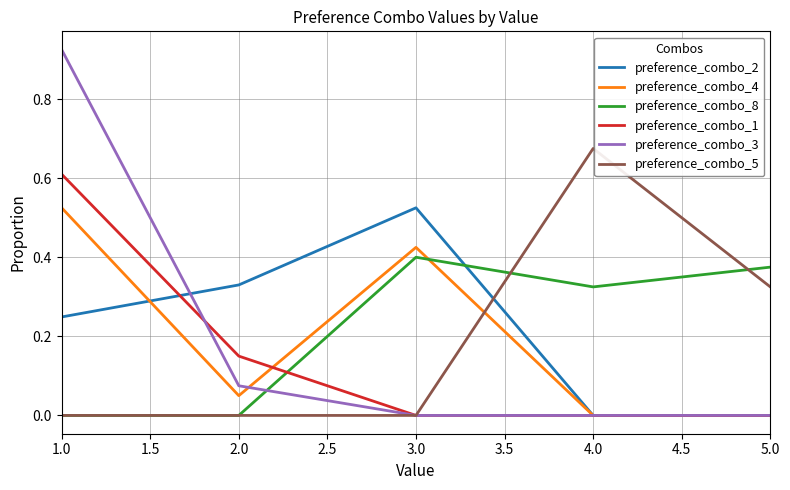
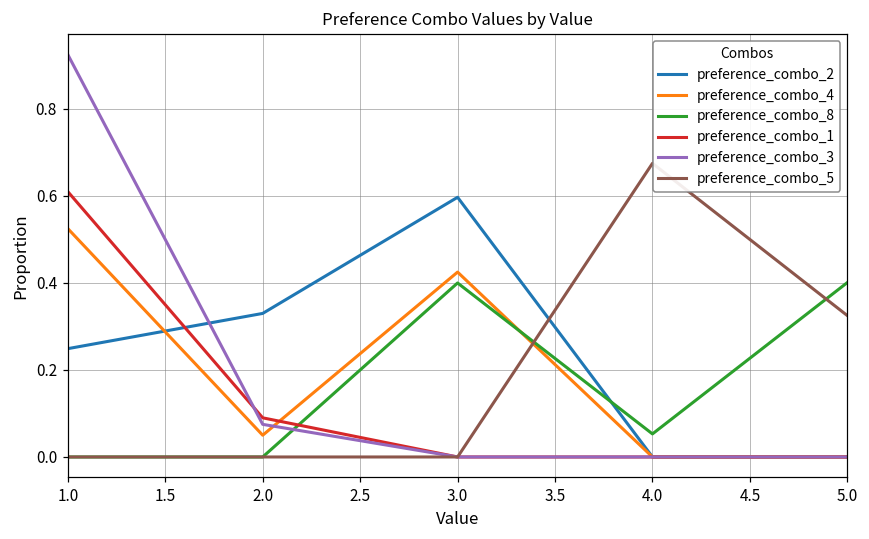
  {
    "preference_combo_2": {
      "1.0": 0.25,
      "2.0": 0.33,
-     "3.0": 0.53
+     "3.0": 0.60
    },
    "preference_combo_4": {
      "1.0": 0.53,
      "2.0": 0.05,
      "3.0": 0.43
    },
    "preference_combo_8": {
      "3.0": 0.40,
-     "4.0": 0.33,
-     "5.0": 0.38
+     "4.0": 0.05,
+     "5.0": 0.40
    },
    "preference_combo_1": {
      "1.0": 0.61,
-     "2.0": 0.15
+     "2.0": 0.09
    },
    "preference_combo_3": {
      "1.0": 0.93,
      "2.0": 0.08
    },
    "preference_combo_5": {
      "4.0": 0.68,
      "5.0": 0.33
    }
  }
